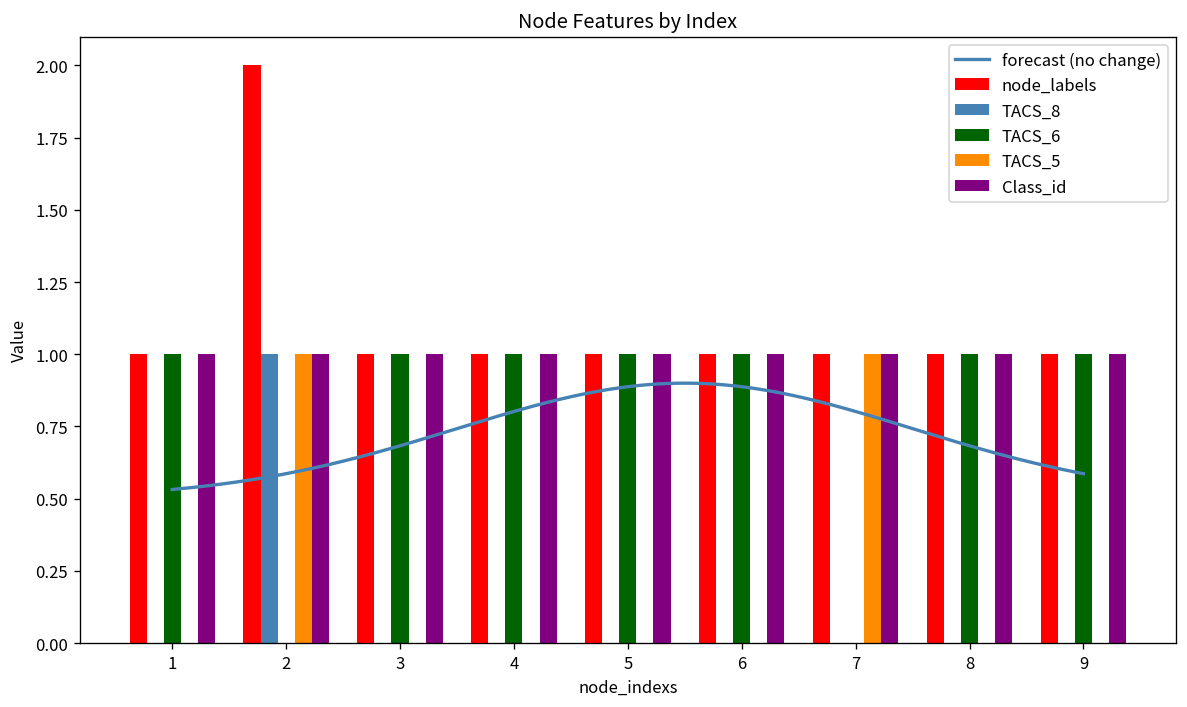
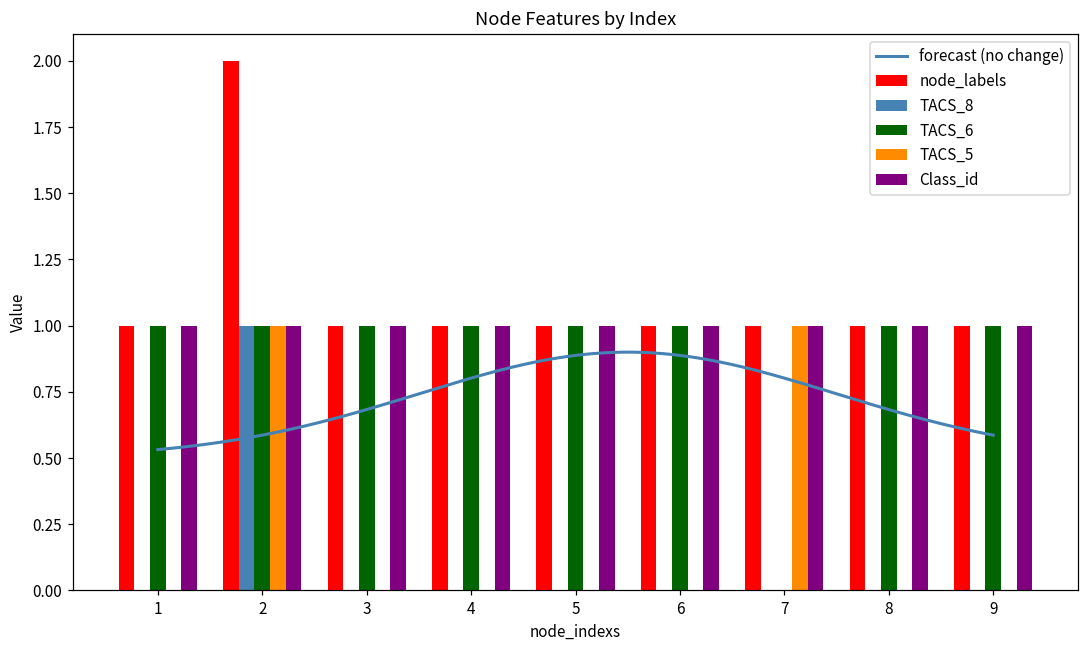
  {
    "node_labels": {
      "1": 1,
      "2": 2,
      "3": 1,
      "4": 1,
      "5": 1,
      "6": 1,
      "7": 1,
      "8": 1,
      "9": 1
    },
    "TACS_6": {
      "1": 1,
-     "2": 0,
+     "2": 1,
      "3": 1,
      "4": 1,
      "5": 1,
      "6": 1,
      "7": 0,
      "8": 1,
      "9": 1
    },
    "TACS_5": {
      "1": 0,
      "2": 1,
      "3": 0,
      "4": 0,
      "5": 0,
      "6": 0,
      "7": 1,
      "8": 0,
      "9": 0
    },
    "Class_id": {
      "1": 1,
      "2": 1,
      "3": 1,
      "4": 1,
      "5": 1,
      "6": 1,
      "7": 1,
      "8": 1,
      "9": 1
    }
  }
